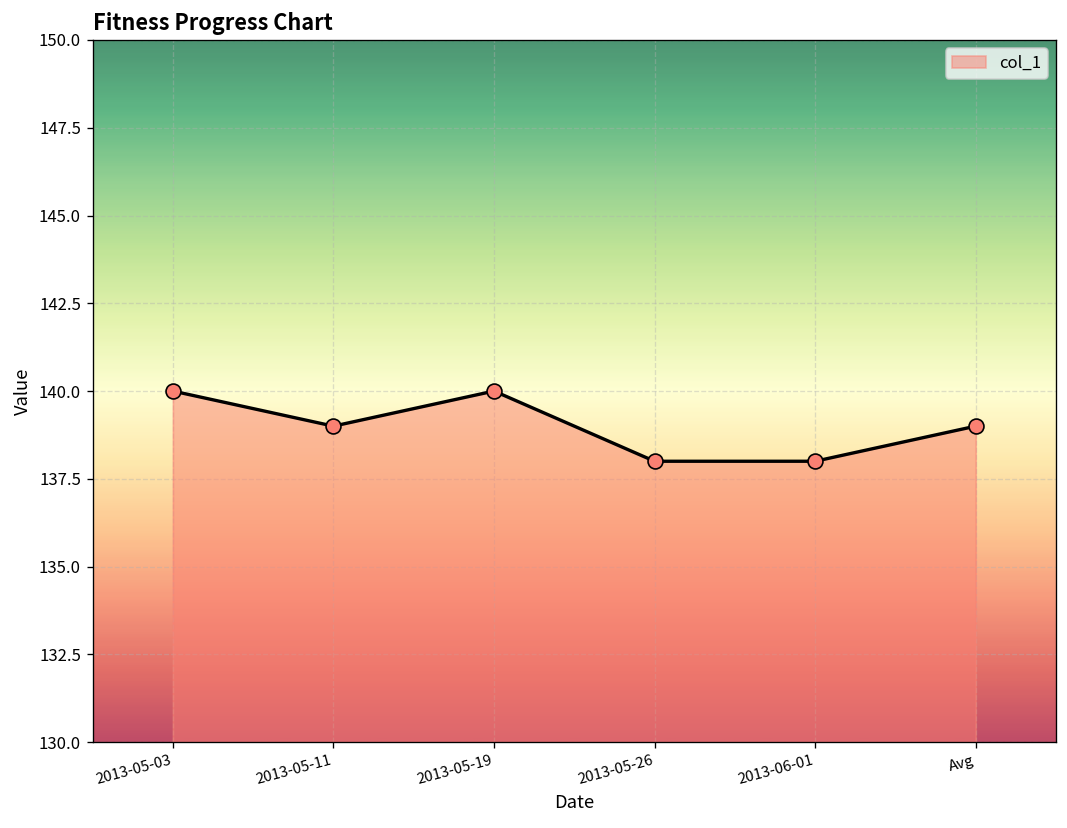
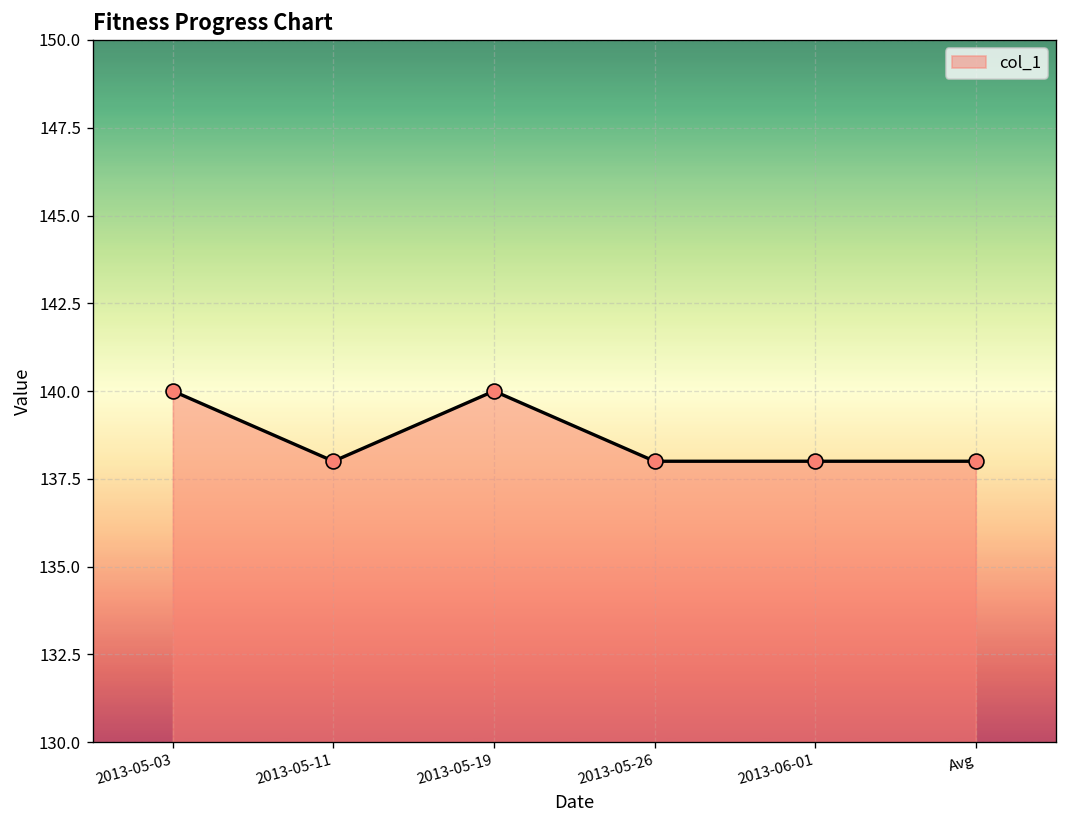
  {
    "2013-05-03": 140,
-   "2013-05-11": 139,
+   "2013-05-11": 138,
    "2013-05-19": 140,
    "2013-05-26": 138,
    "2013-06-01": 138,
-   "Avg": 139
+   "Avg": 138
  }
